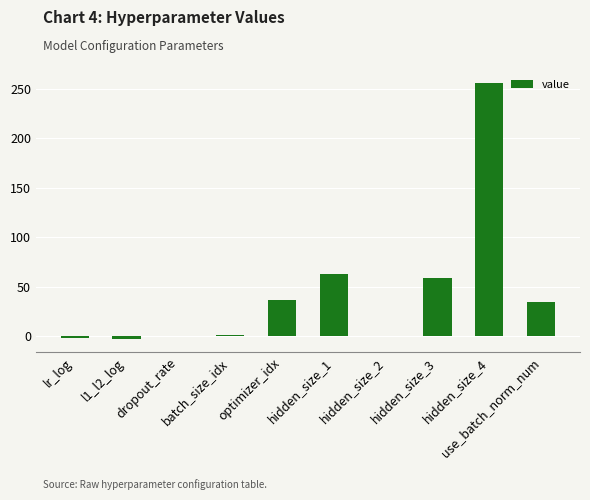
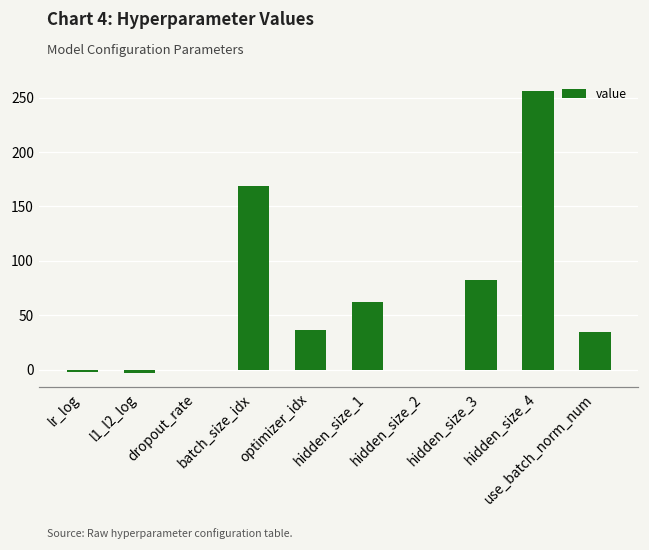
  {
    "l1_l2_log": 0,
    "dropout_rate": 0,
-   "batch_size_idx": 0,
+   "batch_size_idx": 170,
    "optimizer_idx": 40,
    "hidden_size_1": 60,
    "hidden_size_2": 0,
-   "hidden_size_3": 60,
+   "hidden_size_3": 80,
    "hidden_size_4": 260,
    "use_batch_norm_num": 30
  }
